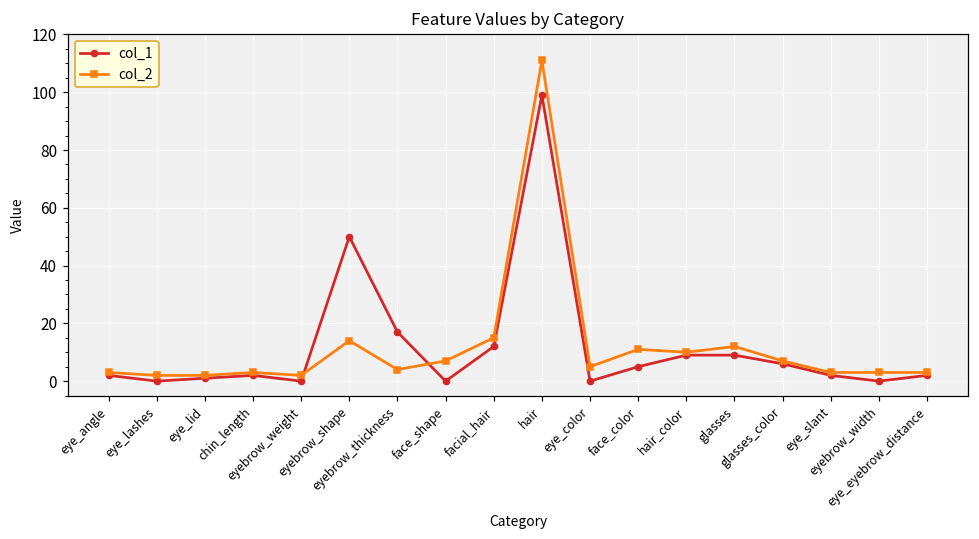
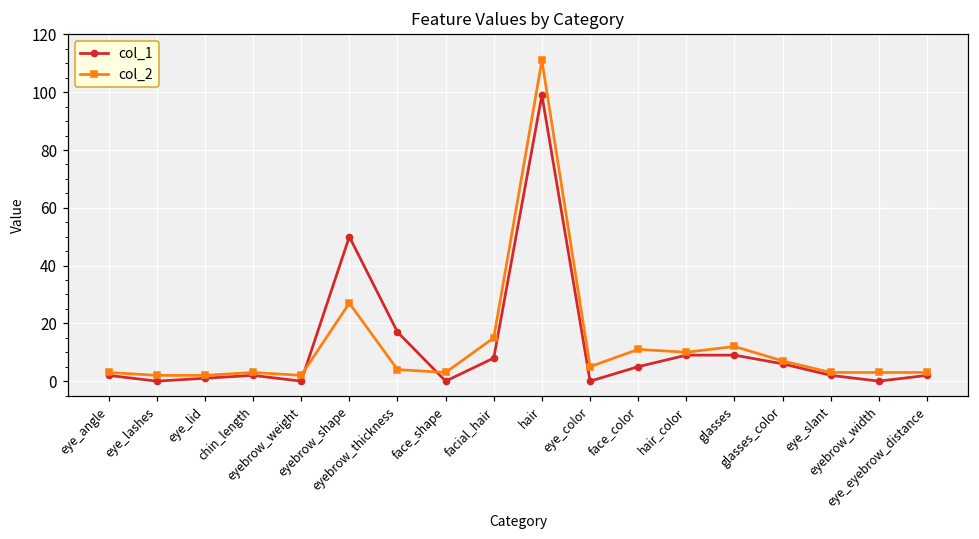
  {
    "col_1": {
      "eye_angle": 2,
      "eye_lashes": 0,
      "eye_lid": 1,
      "chin_length": 2,
      "eyebrow_weight": 0,
      "eyebrow_shape": 50,
      "eyebrow_thickness": 17,
      "face_shape": 0,
-     "facial_hair": 12,
+     "facial_hair": 8,
      "hair": 99,
      "eye_color": 0,
      "face_color": 5,
      "hair_color": 9,
      "glasses": 9,
      "glasses_color": 6,
      "eye_slant": 2,
      "eyebrow_width": 0,
      "eye_eyebrow_distance": 2
    },
    "col_2": {
      "eye_angle": 3,
      "eye_lashes": 2,
      "eye_lid": 2,
      "chin_length": 3,
      "eyebrow_weight": 2,
-     "eyebrow_shape": 14,
+     "eyebrow_shape": 27,
      "eyebrow_thickness": 4,
-     "face_shape": 7,
+     "face_shape": 3,
      "facial_hair": 15,
      "hair": 111,
      "eye_color": 5,
      "face_color": 11,
      "hair_color": 10,
      "glasses": 12,
      "glasses_color": 7,
      "eye_slant": 3,
      "eyebrow_width": 3,
      "eye_eyebrow_distance": 3
    }
  }
